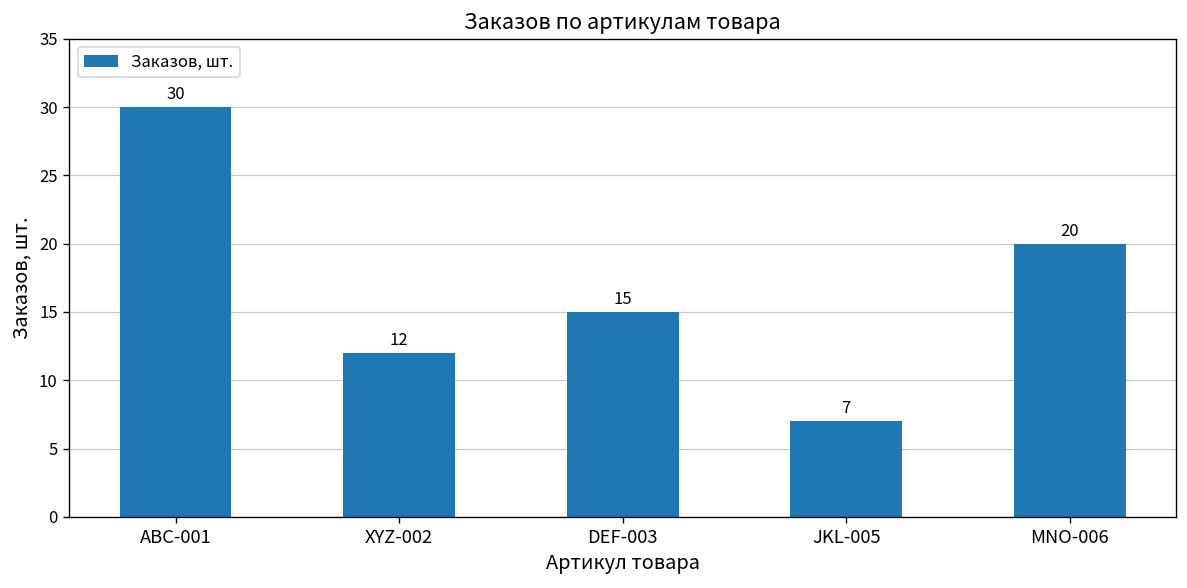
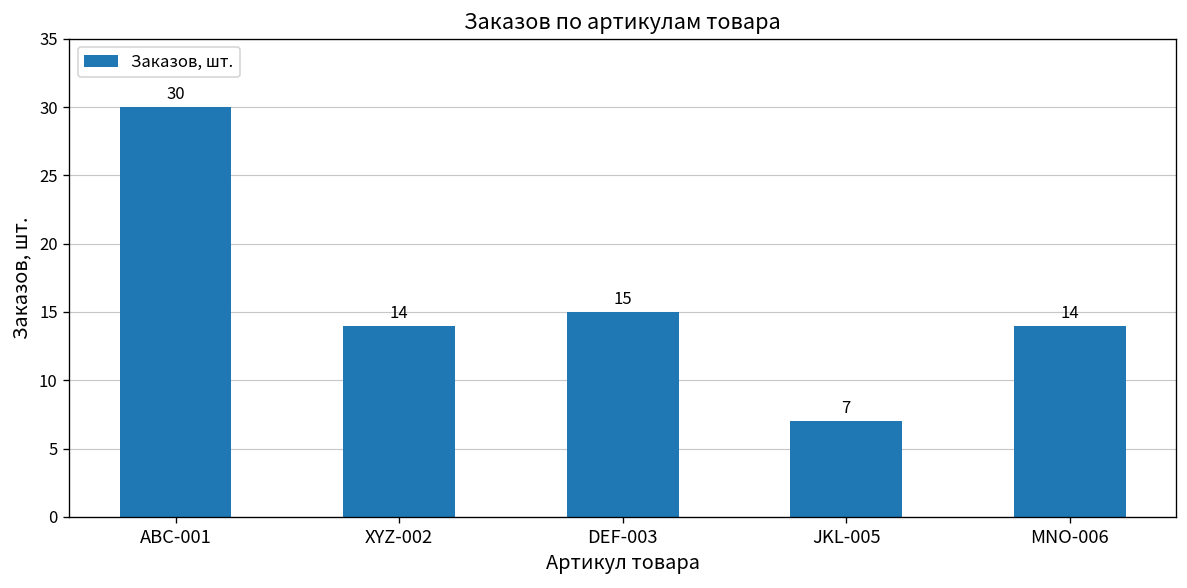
  {
    "ABC-001": 30,
-   "XYZ-002": 12,
+   "XYZ-002": 14,
    "DEF-003": 15,
    "JKL-005": 7,
-   "MNO-006": 20
+   "MNO-006": 14
  }
